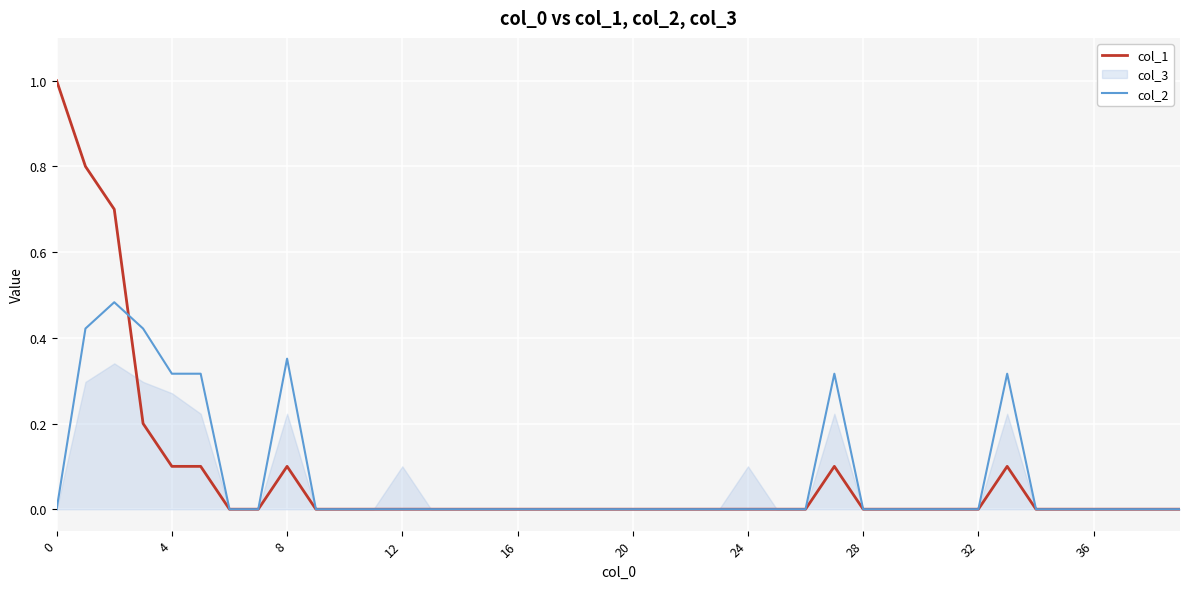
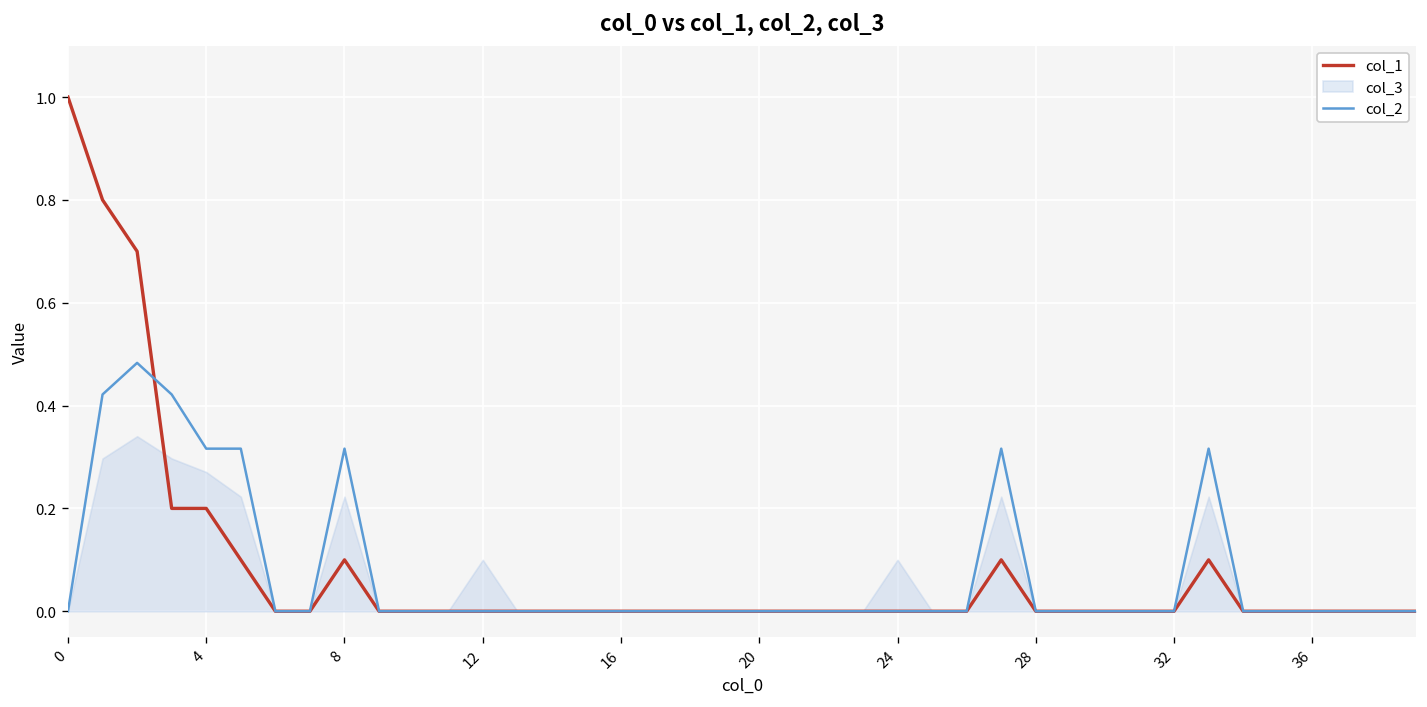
  {
    "col_1": {
      "0": 1.0,
-     "4": 0.1,
+     "4": 0.2,
      "8": 0.1
    },
    "col_3": {
      "4": 0.27,
      "8": 0.22,
      "12": 0.10,
      "24": 0.10
    },
    "col_2": {
      "4": 0.32,
-     "8": 0.35
+     "8": 0.32
    }
  }
